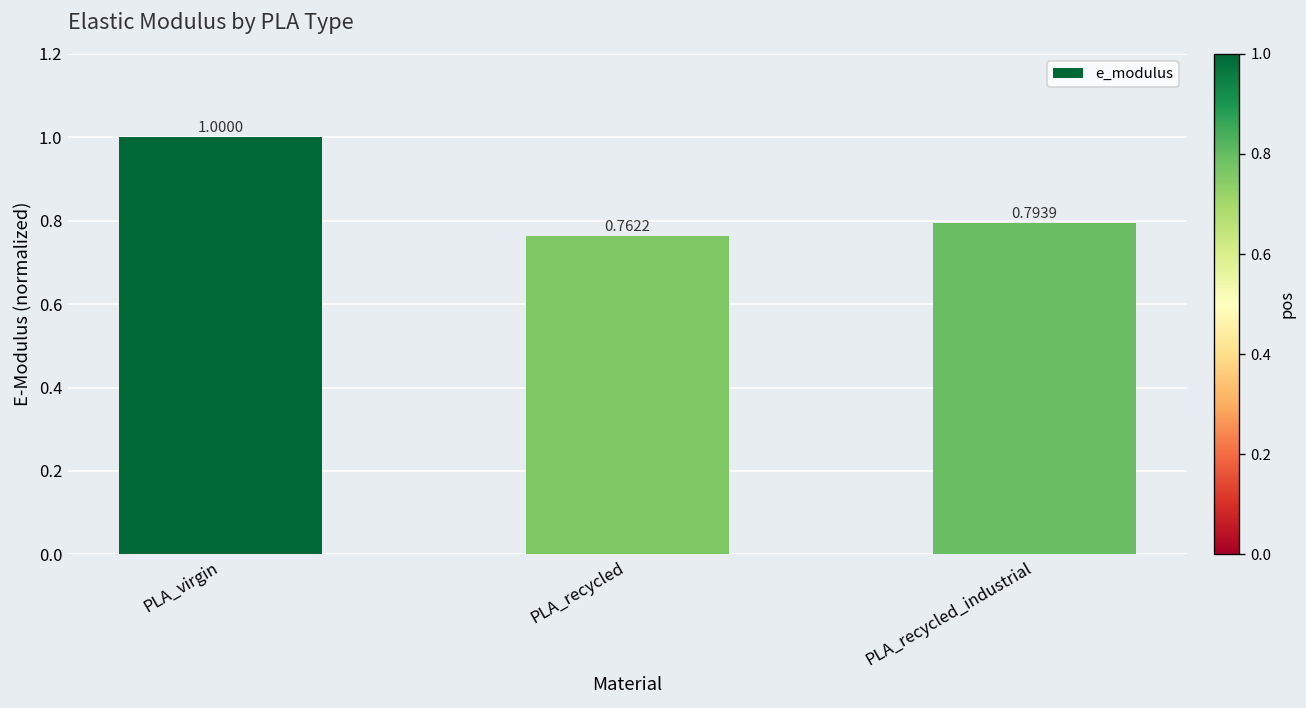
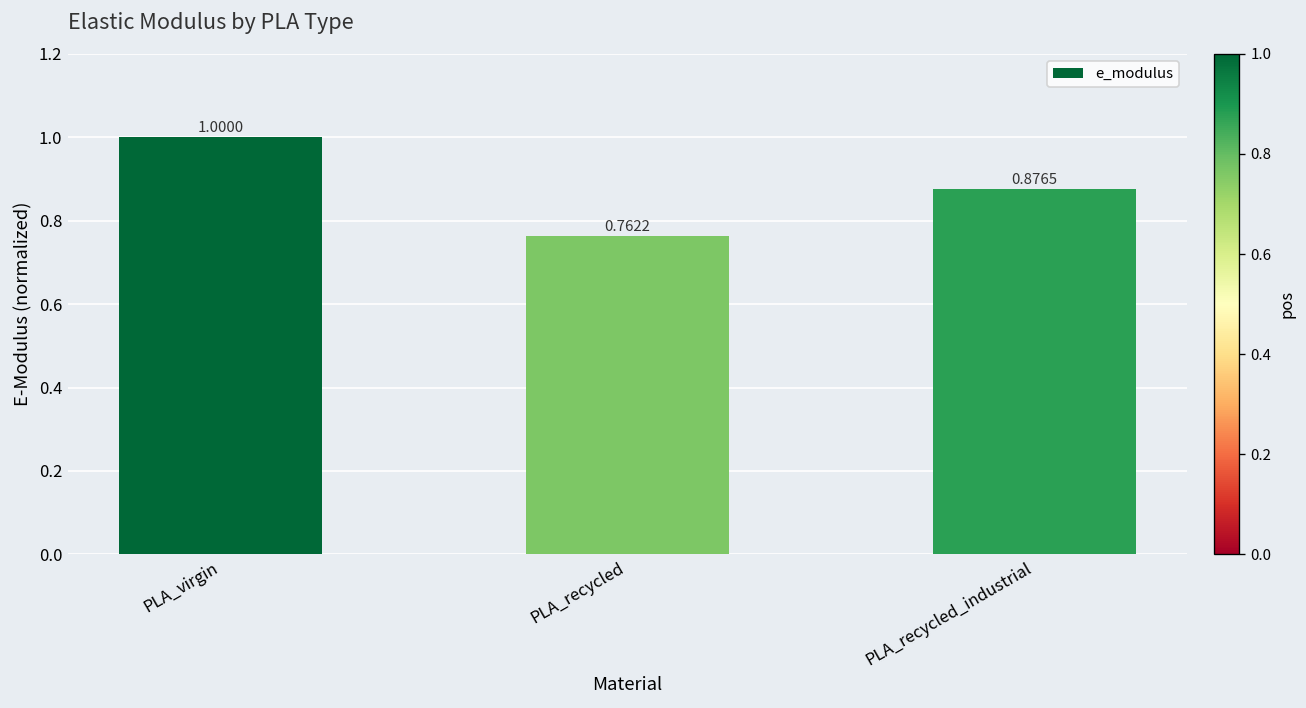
  {
    "PLA_virgin": 1.0000,
    "PLA_recycled": 0.7622,
-   "PLA_recycled_industrial": 0.7939
+   "PLA_recycled_industrial": 0.8765
  }
